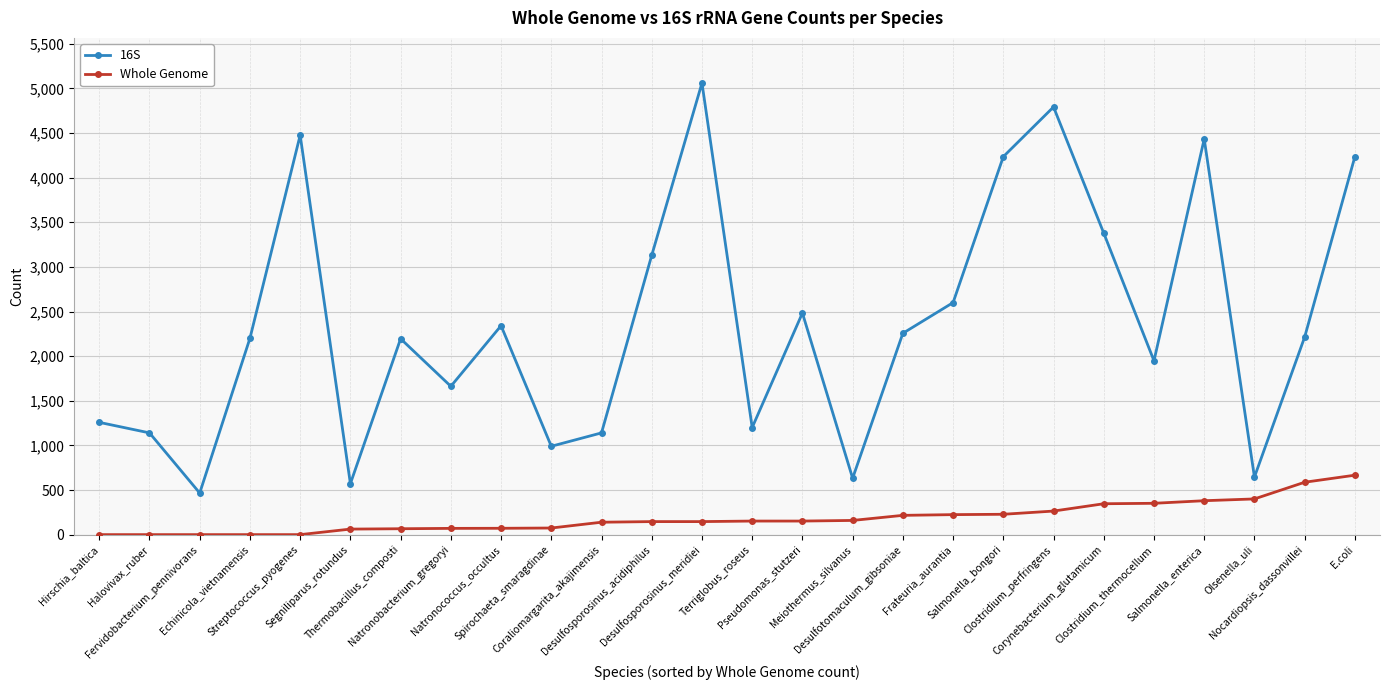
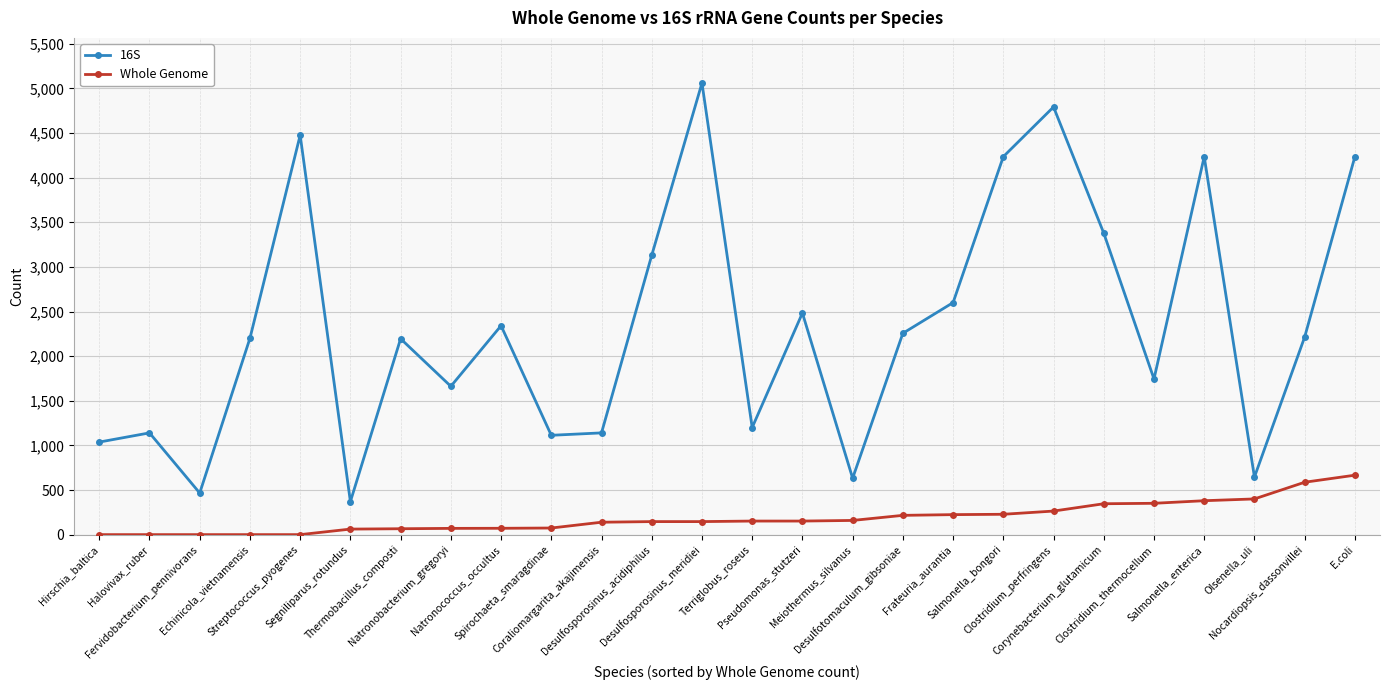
  {
    "16S": {
-     "Hirschia_baltica": "1,300",
+     "Hirschia_baltica": "1,000",
      "Halovivax_ruber": "1,100",
      "Fervidobacterium_pennivorans": "500",
      "Echinicola_vietnamensis": "2,200",
      "Streptococcus_pyogenes": "4,500",
-     "Segniliparus_rotundus": "600",
+     "Segniliparus_rotundus": "400",
      "Thermobacillus_composti": "2,200",
      "Natronobacterium_gregoryi": "1,700",
      "Natronococcus_occultus": "2,300",
-     "Spirochaeta_smaragdinae": "1,000",
+     "Spirochaeta_smaragdinae": "1,100",
      "Coraliomargarita_akajimensis": "1,100",
      "Desulfosporosinus_acidiphilus": "3,100",
      "Desulfosporosinus_meridiei": "5,100",
      "Terriglobus_roseus": "1,200",
      "Pseudomonas_stutzeri": "2,500",
      "Meiothermus_silvanus": "600",
      "Desulfotomaculum_gibsoniae": "2,300",
      "Frateuria_aurantia": "2,600",
      "Salmonella_bongori": "4,200",
      "Clostridium_perfringens": "4,800",
      "Corynebacterium_glutamicum": "3,400",
-     "Clostridium_thermocellum": "1,900",
-     "Salmonella_enterica": "4,400",
+     "Clostridium_thermocellum": "1,700",
+     "Salmonella_enterica": "4,200",
      "Olsenella_uli": "600",
      "Nocardiopsis_dassonvillei": "2,200",
      "E.coli": "4,200"
    },
    "Whole Genome": {
      "Hirschia_baltica": "0",
      "Halovivax_ruber": "0",
      "Fervidobacterium_pennivorans": "0",
      "Echinicola_vietnamensis": "0",
      "Streptococcus_pyogenes": "0",
      "Segniliparus_rotundus": "100",
      "Thermobacillus_composti": "100",
      "Natronobacterium_gregoryi": "100",
      "Natronococcus_occultus": "100",
      "Spirochaeta_smaragdinae": "100",
      "Coraliomargarita_akajimensis": "100",
      "Desulfosporosinus_acidiphilus": "100",
      "Desulfosporosinus_meridiei": "100",
      "Terriglobus_roseus": "200",
      "Pseudomonas_stutzeri": "200",
      "Meiothermus_silvanus": "200",
      "Desulfotomaculum_gibsoniae": "200",
      "Frateuria_aurantia": "200",
      "Salmonella_bongori": "200",
      "Clostridium_perfringens": "300",
      "Corynebacterium_glutamicum": "300",
      "Clostridium_thermocellum": "400",
      "Salmonella_enterica": "400",
      "Olsenella_uli": "400",
      "Nocardiopsis_dassonvillei": "600",
      "E.coli": "700"
    }
  }
